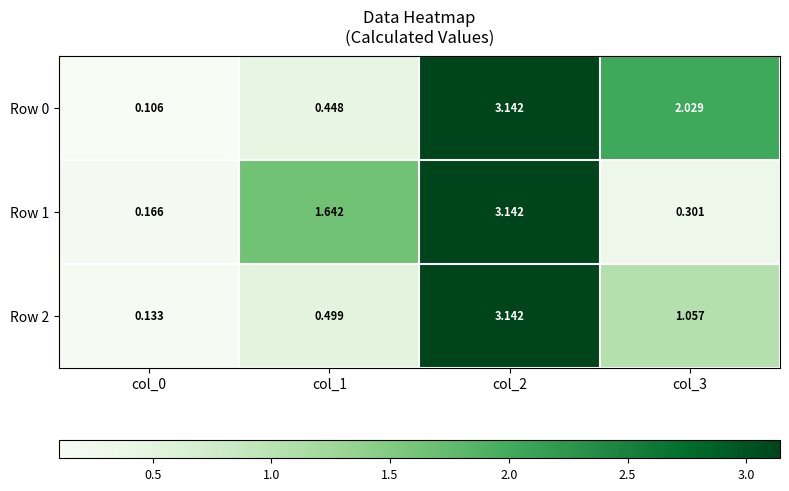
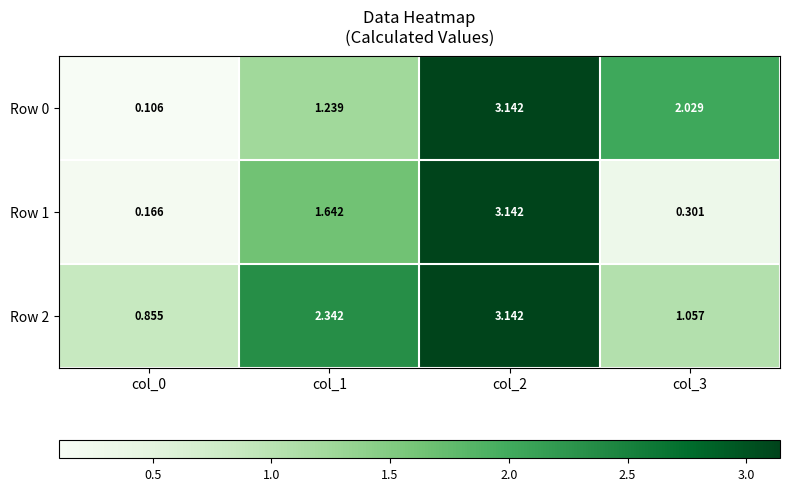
  {
    "Row 0": {
      "col_0": 0.106,
-     "col_1": 0.448,
+     "col_1": 1.239,
      "col_2": 3.142,
      "col_3": 2.029
    },
    "Row 1": {
      "col_0": 0.166,
      "col_1": 1.642,
      "col_2": 3.142,
      "col_3": 0.301
    },
    "Row 2": {
-     "col_0": 0.133,
-     "col_1": 0.499,
+     "col_0": 0.855,
+     "col_1": 2.342,
      "col_2": 3.142,
      "col_3": 1.057
    }
  }
